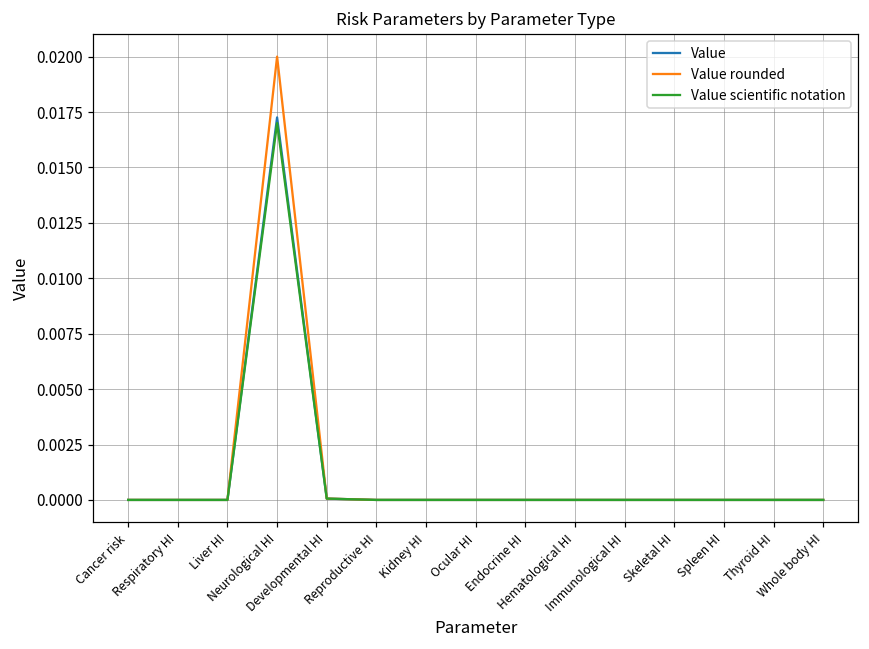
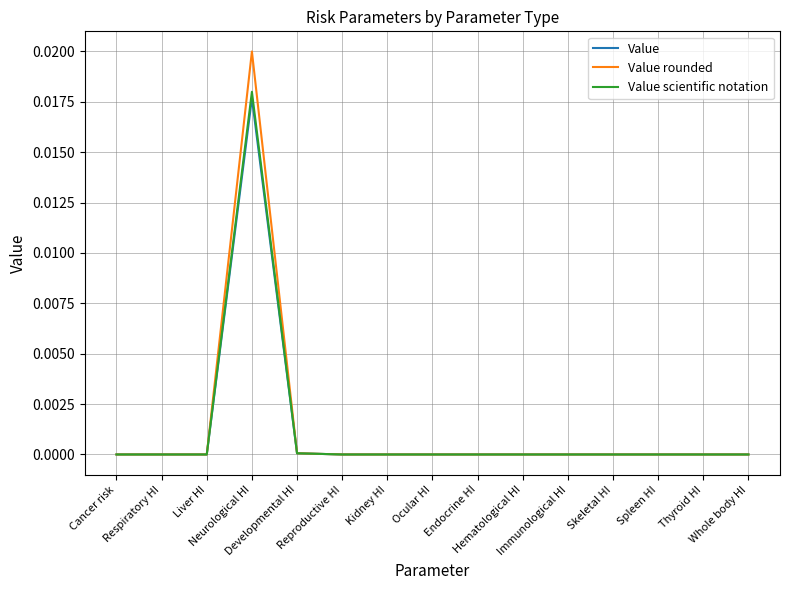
  {
    "Value": {
-     "Neurological HI": 0.0173
+     "Neurological HI": 0.0177
    },
    "Value rounded": {
      "Neurological HI": 0.0200
    },
    "Value scientific notation": {
-     "Neurological HI": 0.017
+     "Neurological HI": 0.018
    }
  }
